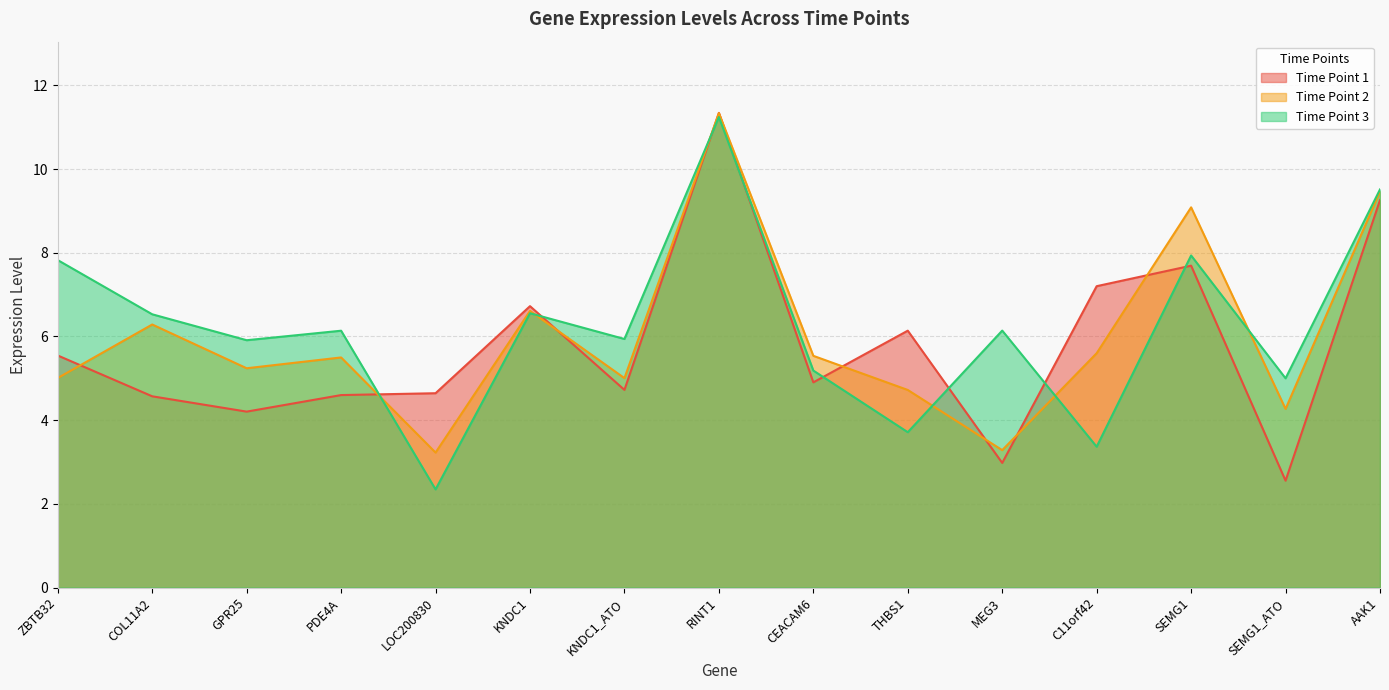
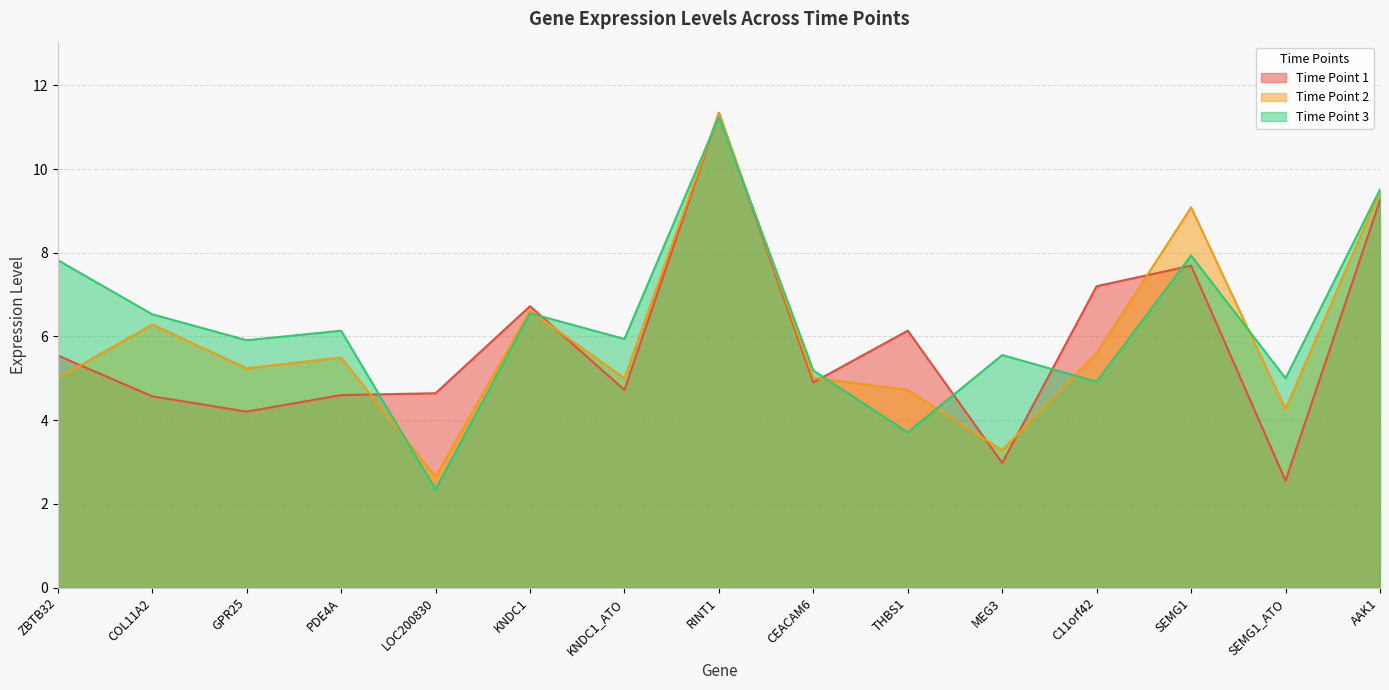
  {
    "Time Point 1": {
      "ZBTB32": 5.5,
      "COL11A2": 4.6,
      "GPR25": 4.2,
      "PDE4A": 4.6,
      "LOC200830": 4.6,
      "KNDC1": 6.7,
      "KNDC1_ATO": 4.7,
      "CEACAM6": 4.9,
      "THBS1": 6.1,
      "MEG3": 3.0,
      "C11orf42": 7.2,
      "SEMG1": 7.7,
      "SEMG1_ATO": 2.6,
      "AAK1": 9.3
    },
    "Time Point 2": {
      "ZBTB32": 5.0,
      "COL11A2": 6.3,
      "GPR25": 5.2,
      "PDE4A": 5.5,
-     "LOC200830": 3.2,
+     "LOC200830": 2.7,
      "KNDC1_ATO": 5.0,
-     "CEACAM6": 5.5,
+     "CEACAM6": 5.0,
      "THBS1": 4.7,
      "MEG3": 3.3,
      "C11orf42": 5.6,
      "SEMG1": 9.1,
      "SEMG1_ATO": 4.3
    },
    "Time Point 3": {
      "ZBTB32": 7.8,
      "COL11A2": 6.5,
      "GPR25": 5.9,
      "PDE4A": 6.1,
      "LOC200830": 2.3,
      "KNDC1_ATO": 5.9,
      "RINT1": 11.2,
      "CEACAM6": 5.2,
      "THBS1": 3.7,
-     "MEG3": 6.1,
-     "C11orf42": 3.4,
+     "MEG3": 5.6,
+     "C11orf42": 4.9,
      "SEMG1": 7.9,
      "SEMG1_ATO": 5.0
    }
  }
